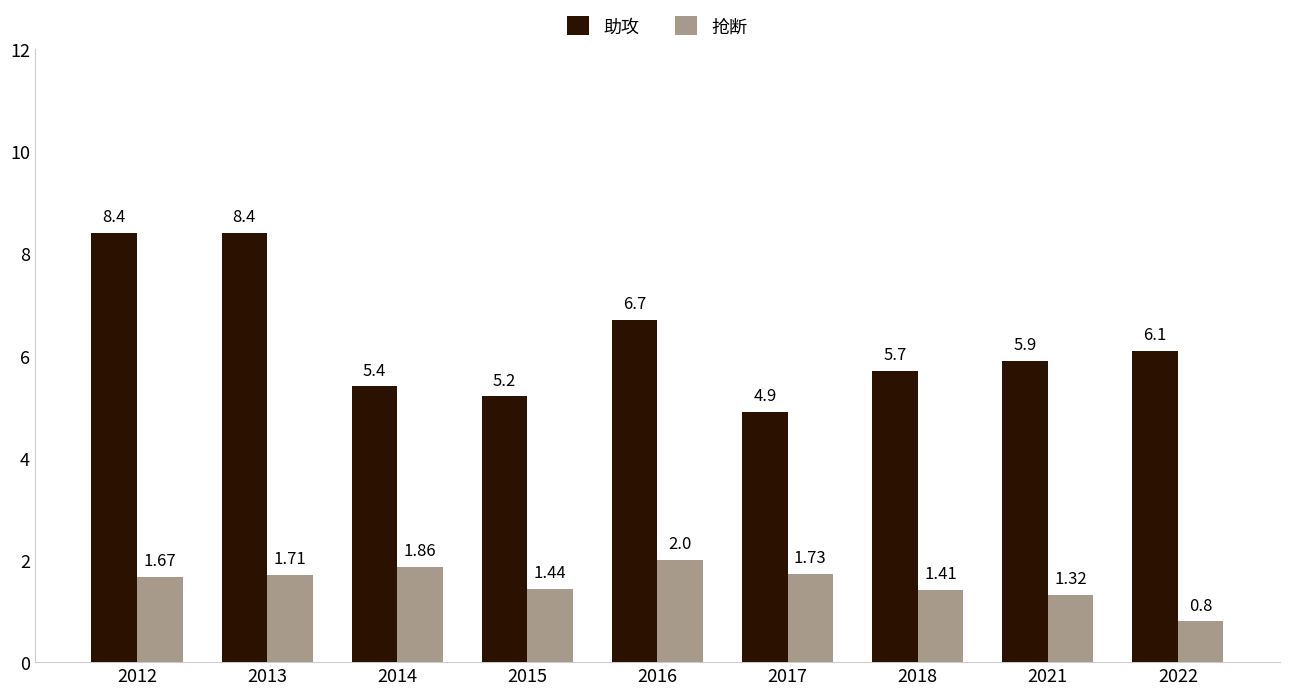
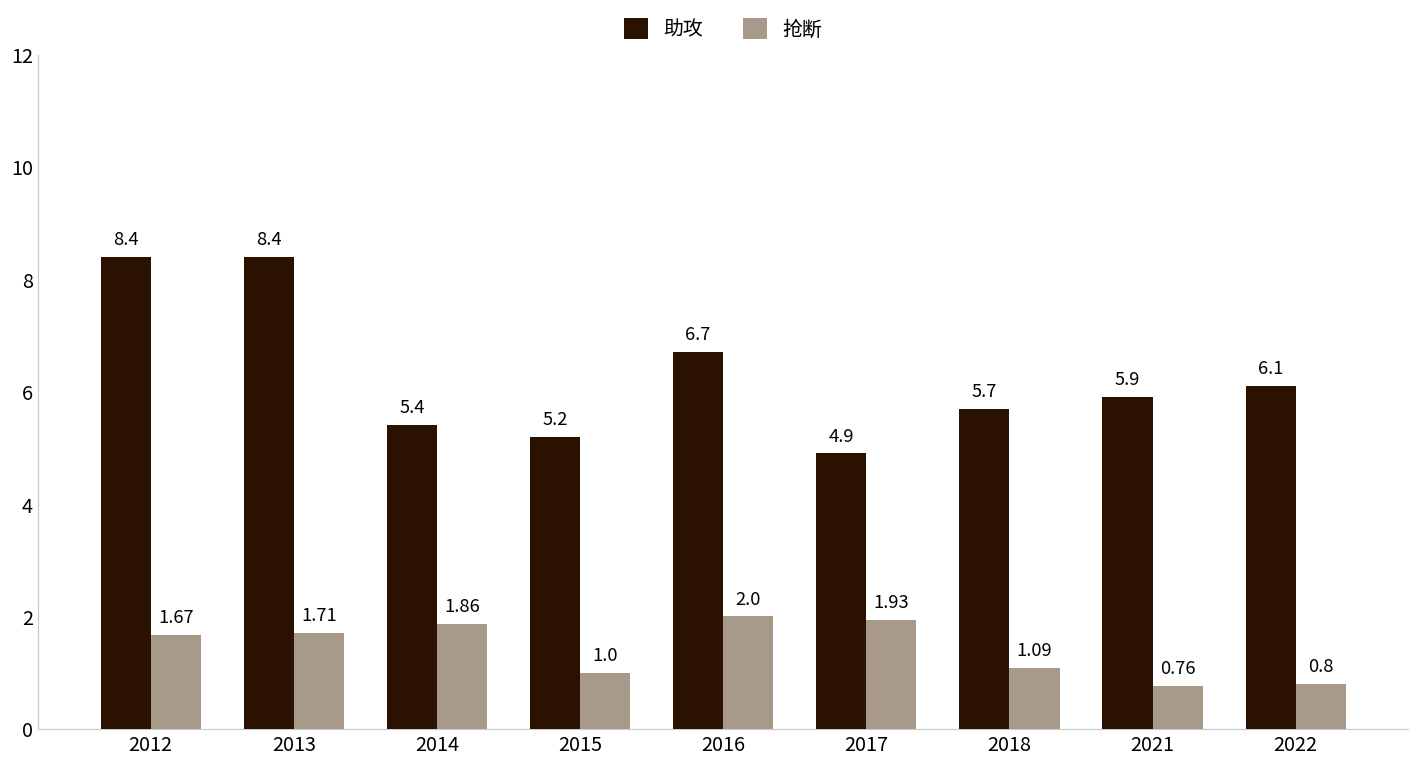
  {
    "助攻": {
      "2012": 8.4,
      "2013": 8.4,
      "2014": 5.4,
      "2015": 5.2,
      "2016": 6.7,
      "2017": 4.9,
      "2018": 5.7,
      "2021": 5.9,
      "2022": 6.1
    },
    "抢断": {
      "2012": 1.67,
      "2013": 1.71,
      "2014": 1.86,
-     "2015": 1.44,
+     "2015": 1.0,
      "2016": 2.0,
-     "2017": 1.73,
-     "2018": 1.41,
-     "2021": 1.32,
+     "2017": 1.93,
+     "2018": 1.09,
+     "2021": 0.76,
      "2022": 0.8
    }
  }
